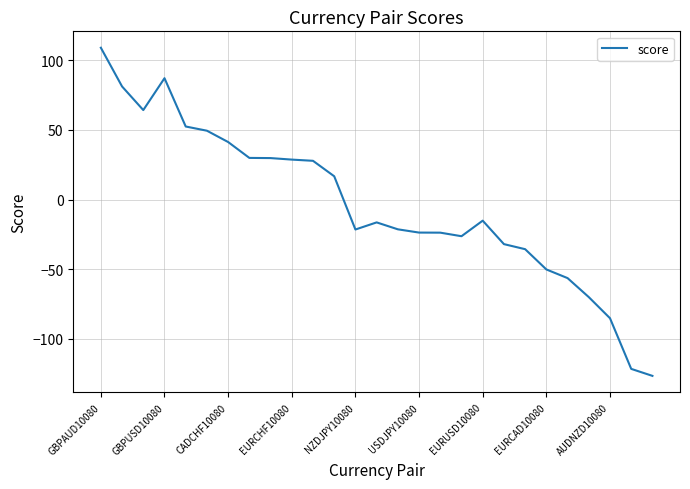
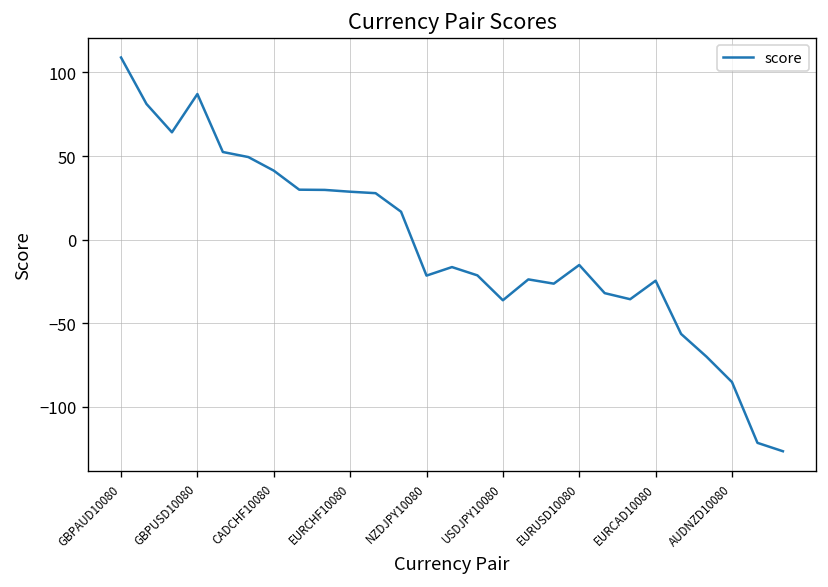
  {
    "GBPAUD10080": 109,
    "GBPUSD10080": 87,
    "CADCHF10080": 41,
    "EURCHF10080": 29,
    "NZDJPY10080": -21,
-   "USDJPY10080": -24,
+   "USDJPY10080": -36,
    "EURUSD10080": -15,
-   "EURCAD10080": -50,
+   "EURCAD10080": -25,
    "AUDNZD10080": -85
  }
